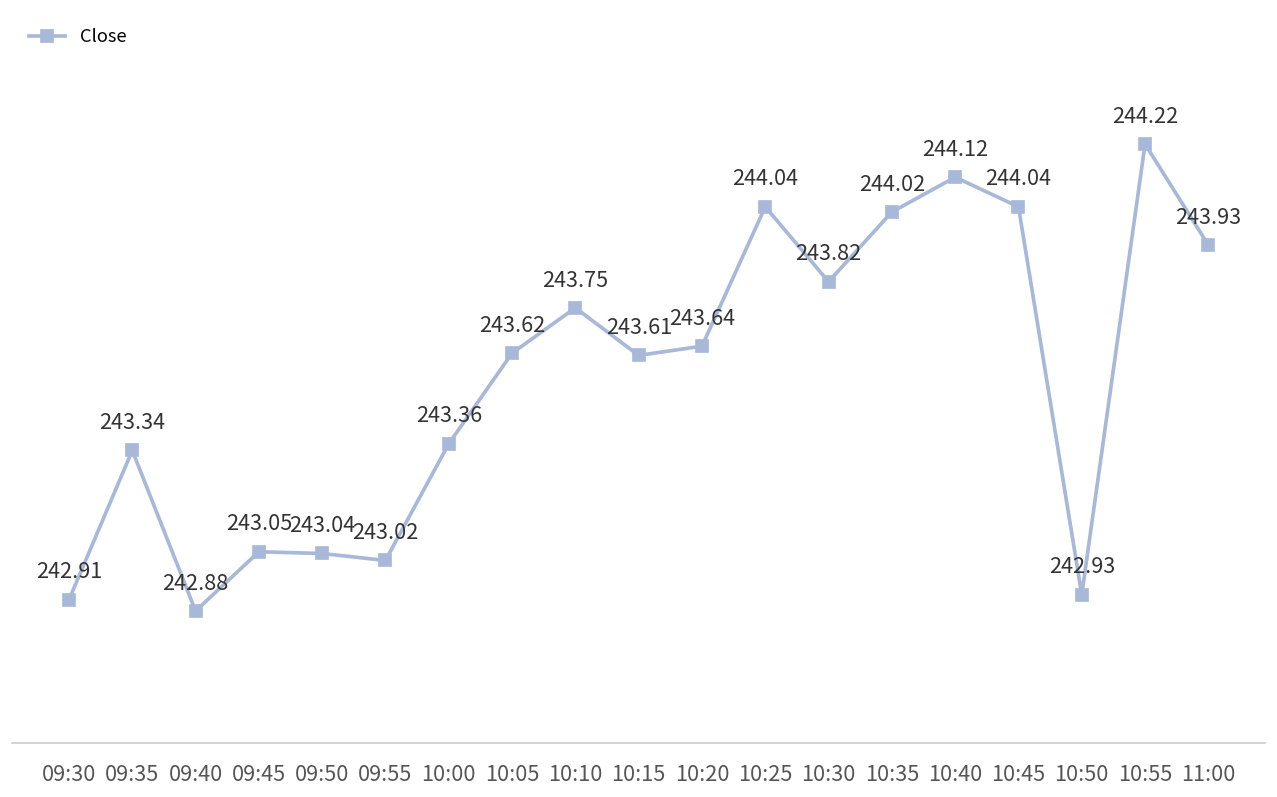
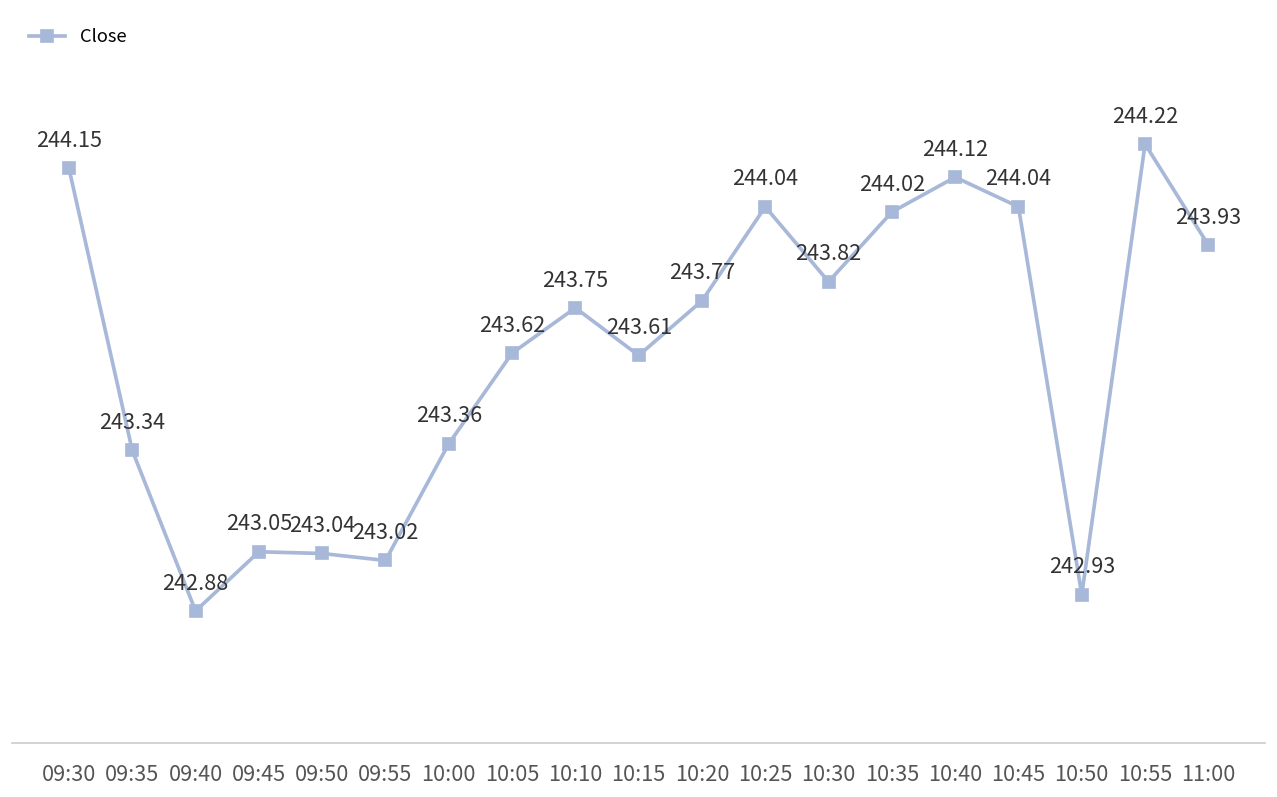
  {
-   "09:30": 242.91,
+   "09:30": 244.15,
    "09:35": 243.34,
    "09:40": 242.88,
    "09:45": 243.05,
    "09:50": 243.04,
    "09:55": 243.02,
    "10:00": 243.36,
    "10:05": 243.62,
    "10:10": 243.75,
    "10:15": 243.61,
-   "10:20": 243.64,
+   "10:20": 243.77,
    "10:25": 244.04,
    "10:30": 243.82,
    "10:35": 244.02,
    "10:40": 244.12,
    "10:45": 244.04,
    "10:50": 242.93,
    "10:55": 244.22,
    "11:00": 243.93
  }
